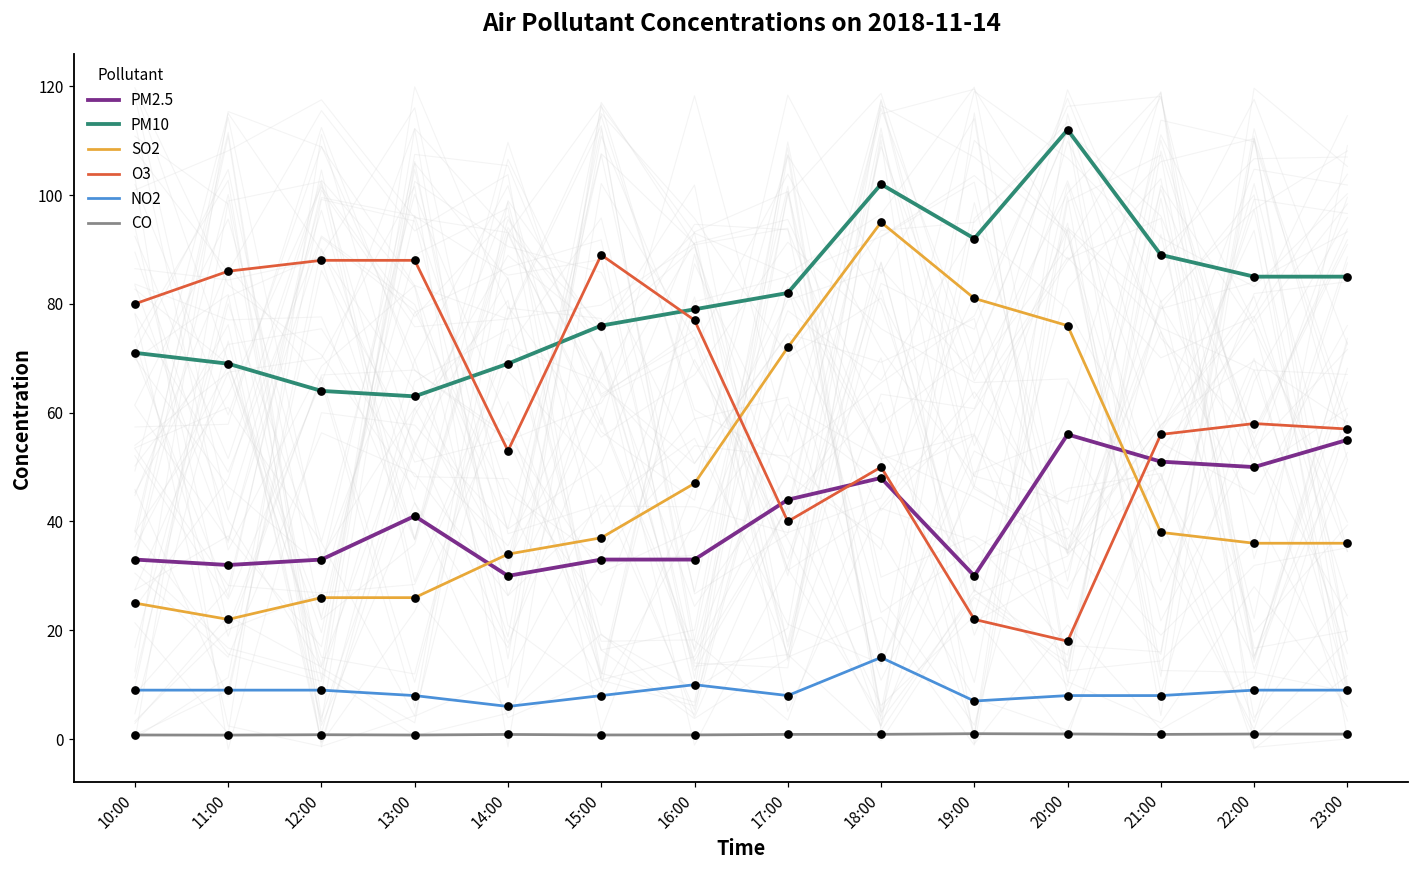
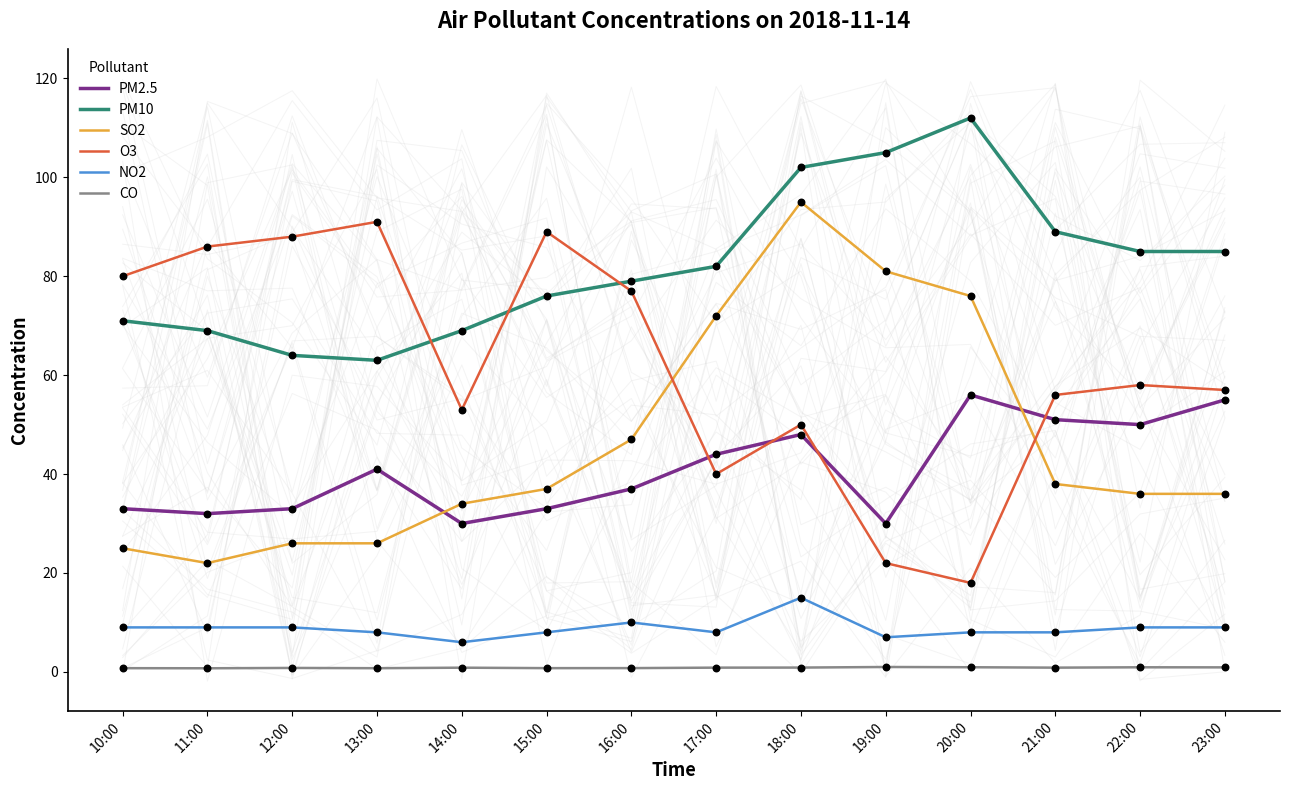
  {
    "PM2.5": {
      "11:00": 32,
      "13:00": 41,
-     "16:00": 33,
+     "16:00": 37,
      "18:00": 48,
      "19:00": 30,
      "21:00": 51,
      "22:00": 50,
      "23:00": 55
    },
    "PM10": {
      "12:00": 64,
      "13:00": 63,
      "14:00": 69,
      "16:00": 79,
      "17:00": 82,
      "18:00": 102,
-     "19:00": 92,
+     "19:00": 105,
      "22:00": 85,
      "23:00": 85
    },
    "SO2": {
      "10:00": 25,
      "11:00": 22,
      "12:00": 26,
      "13:00": 26,
      "14:00": 34,
      "15:00": 37,
      "17:00": 72,
      "18:00": 95,
      "19:00": 81,
      "20:00": 76,
      "21:00": 38,
      "23:00": 36
    },
    "O3": {
      "10:00": 80,
-     "13:00": 88,
+     "13:00": 91,
      "14:00": 53,
      "15:00": 89,
      "16:00": 77,
      "18:00": 50,
      "20:00": 18,
      "21:00": 56,
      "22:00": 58
    },
    "NO2": {
      "10:00": 9,
      "12:00": 9,
      "13:00": 8,
      "14:00": 6,
      "16:00": 10,
      "17:00": 8,
      "18:00": 15,
      "19:00": 7,
      "22:00": 9
    },
    "CO": {
      "14:00": 1,
      "15:00": 1,
      "16:00": 1,
      "17:00": 1,
      "18:00": 1,
      "20:00": 1,
      "21:00": 1,
      "22:00": 1,
      "23:00": 1
    }
  }
